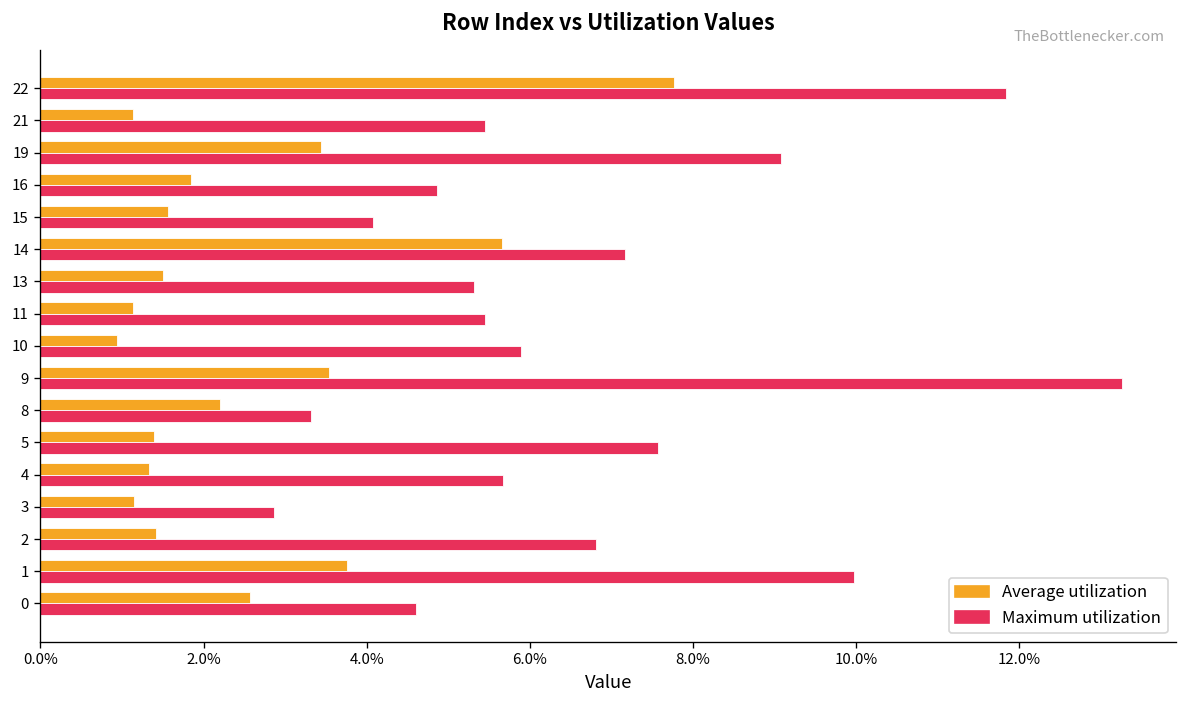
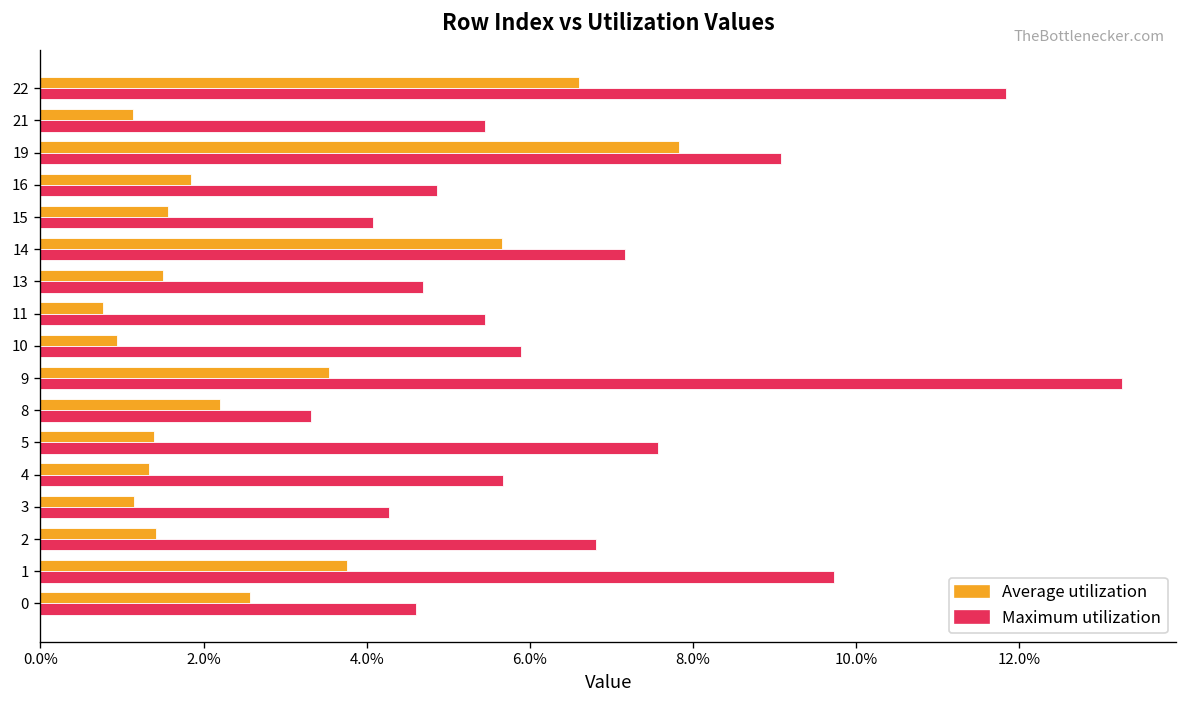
  {
    "Average utilization": {
-     "22": "7.8%",
+     "22": "6.6%",
      "21": "1.1%",
-     "19": "3.4%",
+     "19": "7.8%",
      "16": "1.8%",
      "15": "1.6%",
      "14": "5.7%",
      "13": "1.5%",
-     "11": "1.1%",
+     "11": "0.8%",
      "10": "0.9%",
      "9": "3.5%",
      "8": "2.2%",
      "5": "1.4%",
      "4": "1.3%",
      "3": "1.1%",
      "2": "1.4%",
      "1": "3.8%",
      "0": "2.6%"
    },
    "Maximum utilization": {
      "22": "11.8%",
      "21": "5.4%",
      "19": "9.1%",
      "16": "4.9%",
      "15": "4.1%",
      "14": "7.2%",
-     "13": "5.3%",
+     "13": "4.7%",
      "11": "5.4%",
      "10": "5.9%",
      "9": "13.3%",
      "8": "3.3%",
      "5": "7.6%",
      "4": "5.7%",
-     "3": "2.9%",
+     "3": "4.3%",
      "2": "6.8%",
-     "1": "10.0%",
+     "1": "9.7%",
      "0": "4.6%"
    }
  }
